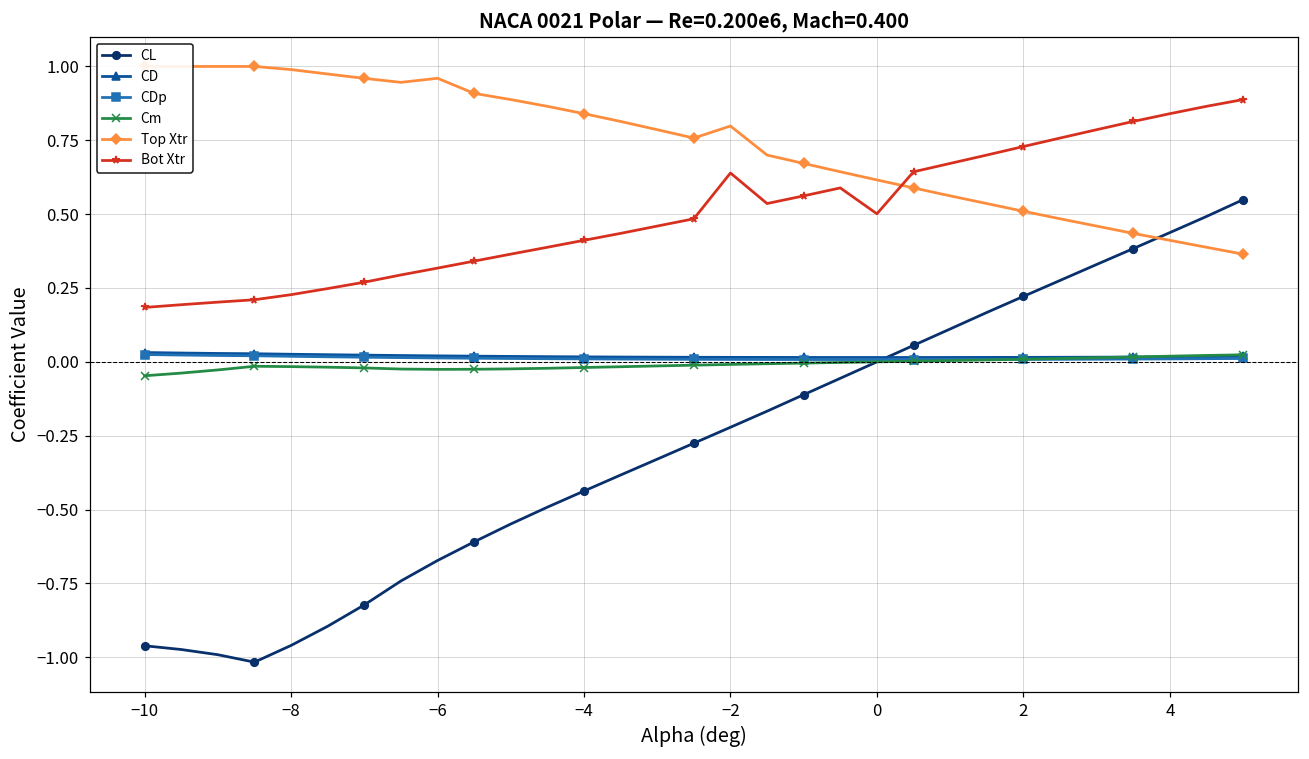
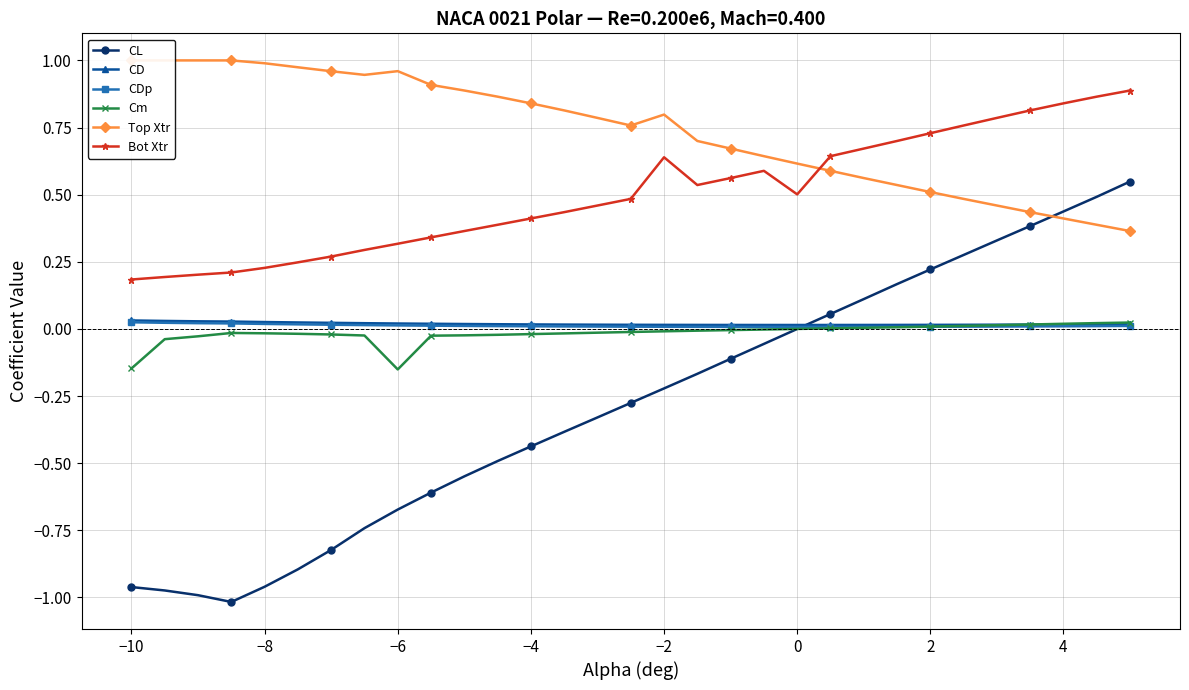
  {
    "Cm": {
-     "−10": -0.05,
+     "−10": -0.15,
      "−8": -0.02,
-     "−6": -0.03,
+     "−6": -0.15,
      "−4": -0.02,
      "−2": -0.01
    },
    "Top Xtr": {
      "−8": 0.99,
      "−6": 0.96,
      "−4": 0.84,
      "−2": 0.80,
      "0": 0.62,
      "2": 0.51,
      "4": 0.41
    },
    "Bot Xtr": {
      "−10": 0.18,
      "−8": 0.23,
      "−6": 0.32,
      "−4": 0.41,
      "−2": 0.64,
      "0": 0.50,
      "2": 0.73,
      "4": 0.84
    }
  }
